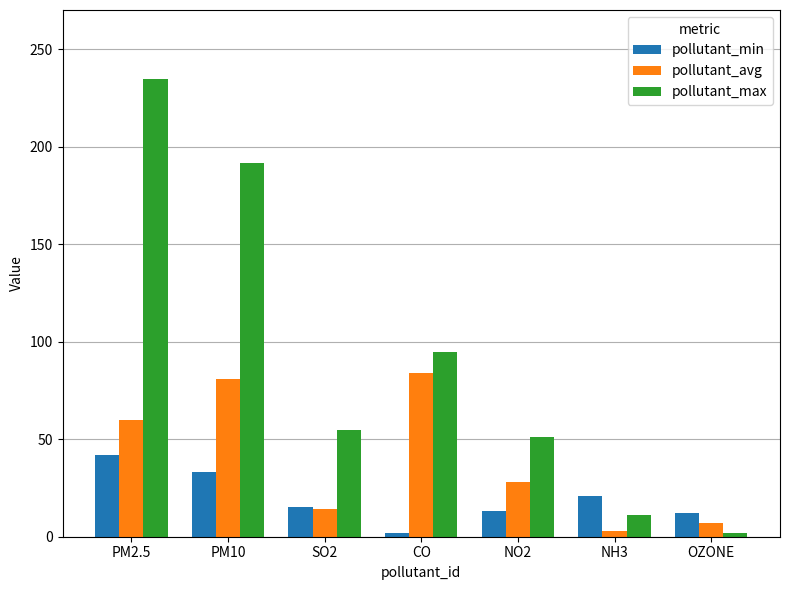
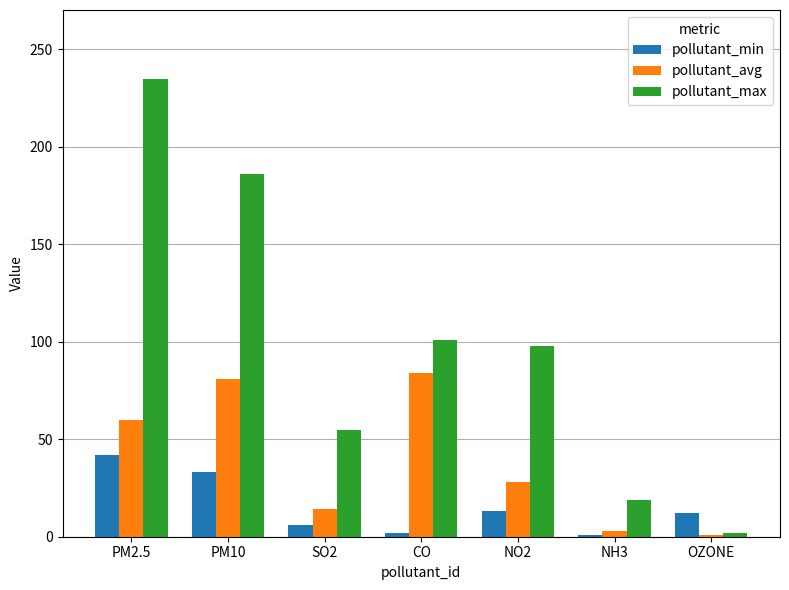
  {
    "pollutant_min": {
      "PM2.5": 42,
      "PM10": 33,
-     "SO2": 15,
+     "SO2": 6,
      "CO": 2,
      "NO2": 13,
-     "NH3": 21,
+     "NH3": 1,
      "OZONE": 12
    },
    "pollutant_avg": {
      "PM2.5": 60,
      "PM10": 81,
      "SO2": 14,
      "CO": 84,
      "NO2": 28,
      "NH3": 3,
-     "OZONE": 7
+     "OZONE": 1
    },
    "pollutant_max": {
      "PM2.5": 235,
-     "PM10": 192,
+     "PM10": 186,
      "SO2": 55,
-     "CO": 95,
-     "NO2": 51,
-     "NH3": 11,
+     "CO": 101,
+     "NO2": 98,
+     "NH3": 19,
      "OZONE": 2
    }
  }
